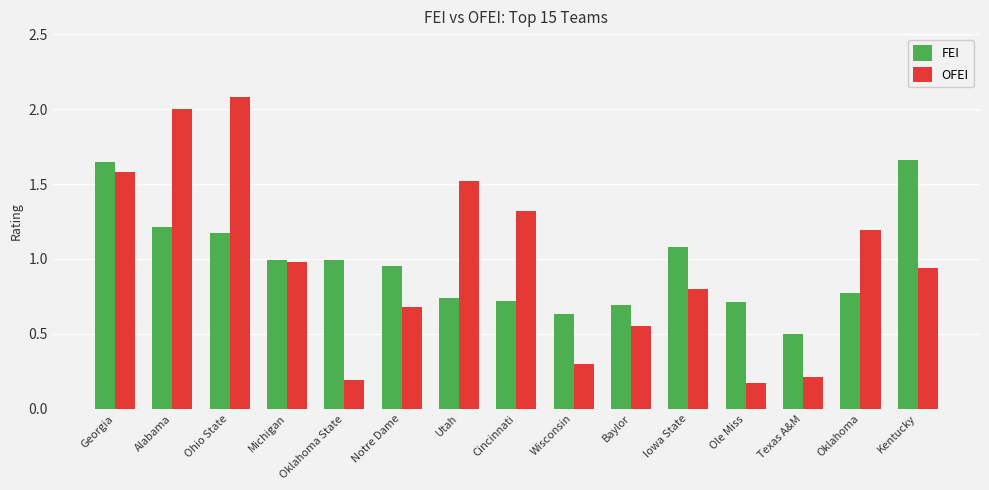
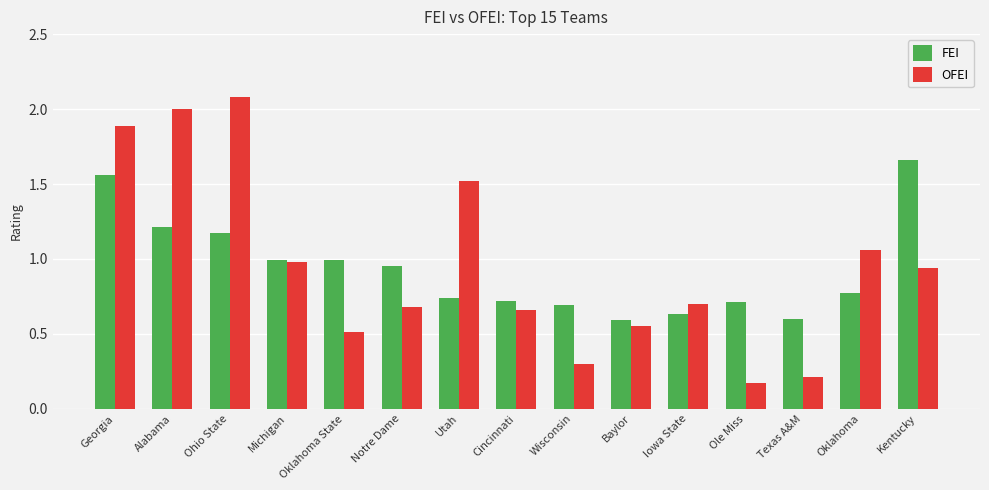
  {
    "FEI": {
-     "Georgia": 1.65,
+     "Georgia": 1.56,
      "Alabama": 1.21,
      "Ohio State": 1.17,
      "Michigan": 0.99,
      "Oklahoma State": 0.99,
      "Notre Dame": 0.95,
      "Utah": 0.74,
      "Cincinnati": 0.72,
-     "Wisconsin": 0.63,
-     "Baylor": 0.69,
-     "Iowa State": 1.08,
+     "Wisconsin": 0.69,
+     "Baylor": 0.59,
+     "Iowa State": 0.63,
      "Ole Miss": 0.71,
-     "Texas A&M": 0.5,
+     "Texas A&M": 0.6,
      "Oklahoma": 0.77,
      "Kentucky": 1.66
    },
    "OFEI": {
-     "Georgia": 1.58,
+     "Georgia": 1.89,
      "Alabama": 2.00,
      "Ohio State": 2.08,
      "Michigan": 0.98,
-     "Oklahoma State": 0.19,
+     "Oklahoma State": 0.51,
      "Notre Dame": 0.68,
      "Utah": 1.52,
-     "Cincinnati": 1.32,
+     "Cincinnati": 0.66,
      "Wisconsin": 0.30,
      "Baylor": 0.55,
-     "Iowa State": 0.8,
+     "Iowa State": 0.7,
      "Ole Miss": 0.17,
      "Texas A&M": 0.21,
-     "Oklahoma": 1.19,
+     "Oklahoma": 1.06,
      "Kentucky": 0.94
    }
  }
